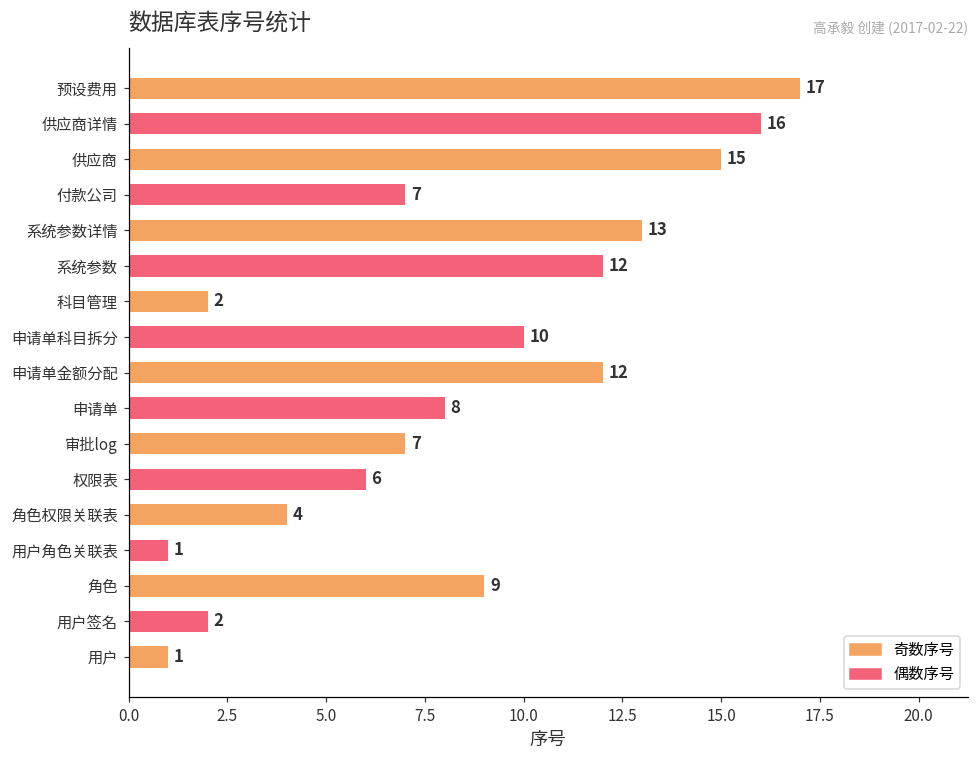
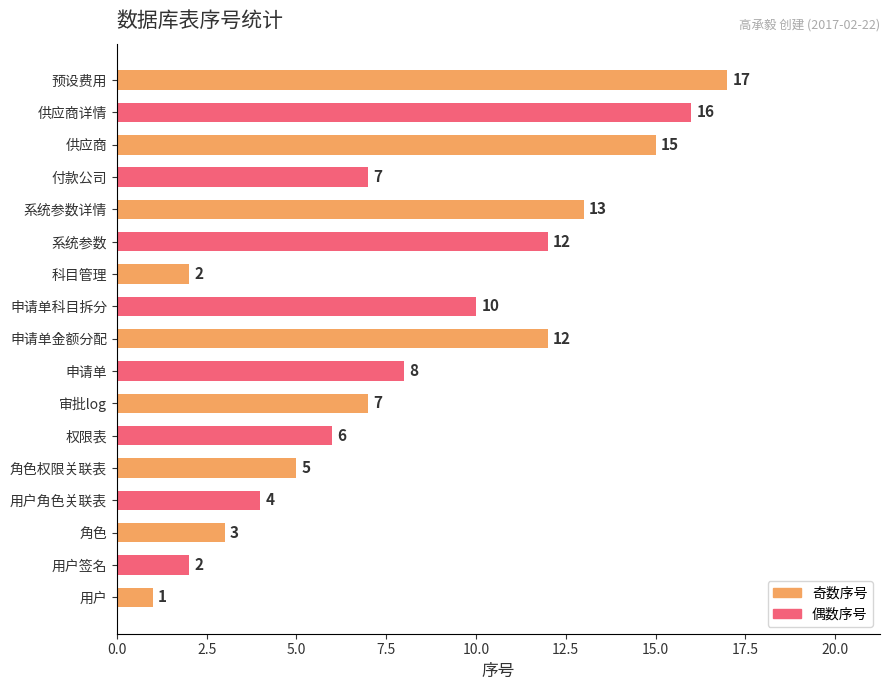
  {
    "预设费用": 17,
    "供应商详情": 16,
    "供应商": 15,
    "付款公司": 7,
    "系统参数详情": 13,
    "系统参数": 12,
    "科目管理": 2,
    "申请单科目拆分": 10,
    "申请单金额分配": 12,
    "申请单": 8,
    "审批log": 7,
    "权限表": 6,
-   "角色权限关联表": 4,
-   "用户角色关联表": 1,
-   "角色": 9,
+   "角色权限关联表": 5,
+   "用户角色关联表": 4,
+   "角色": 3,
    "用户签名": 2,
    "用户": 1
  }
